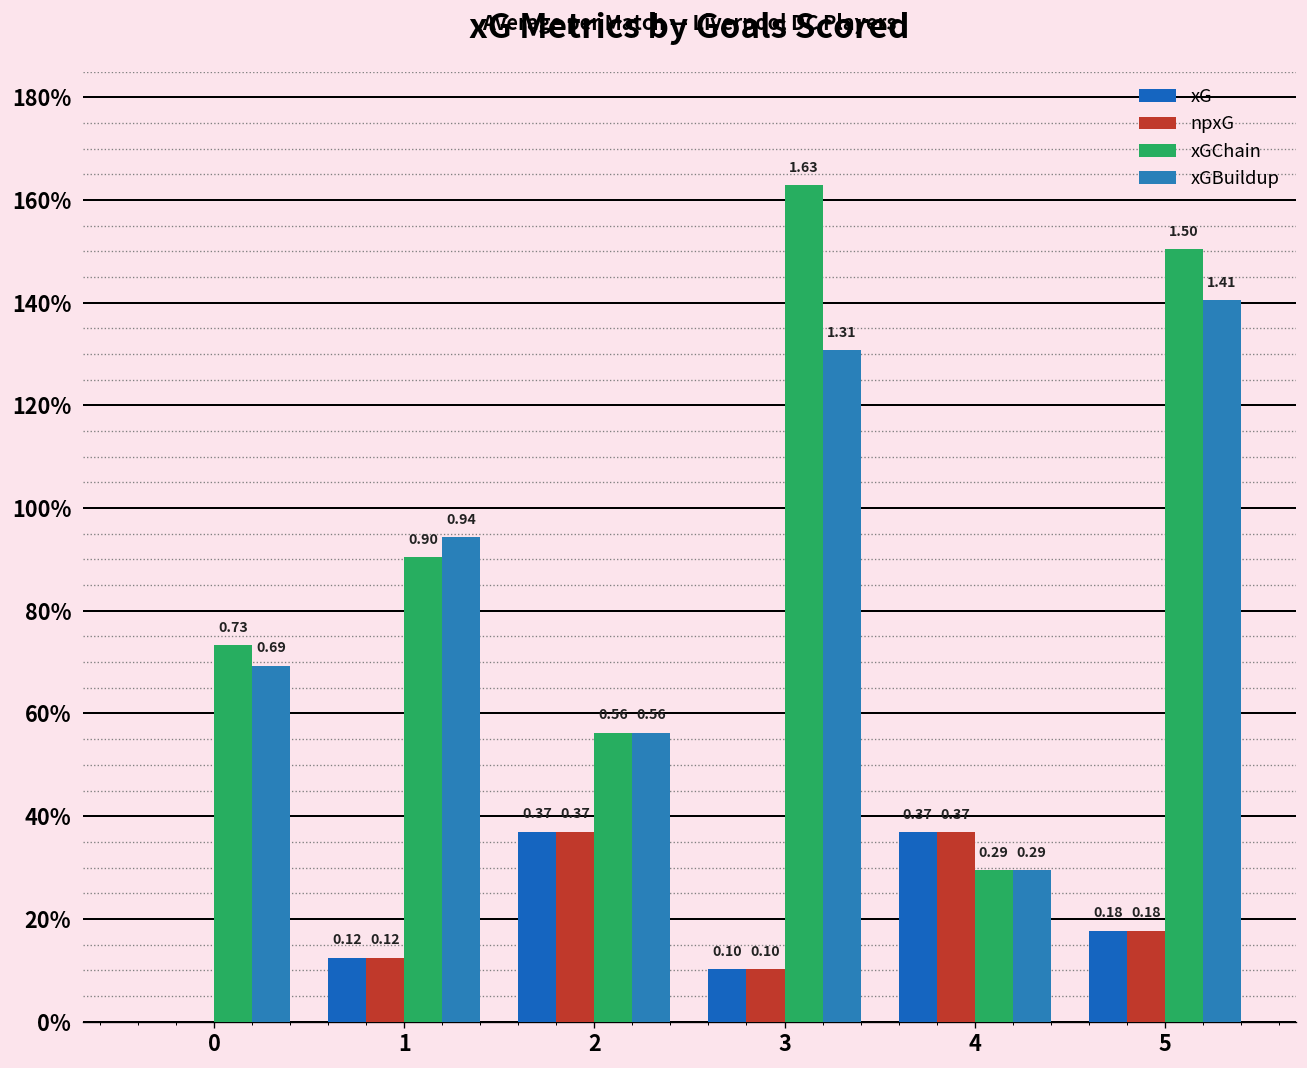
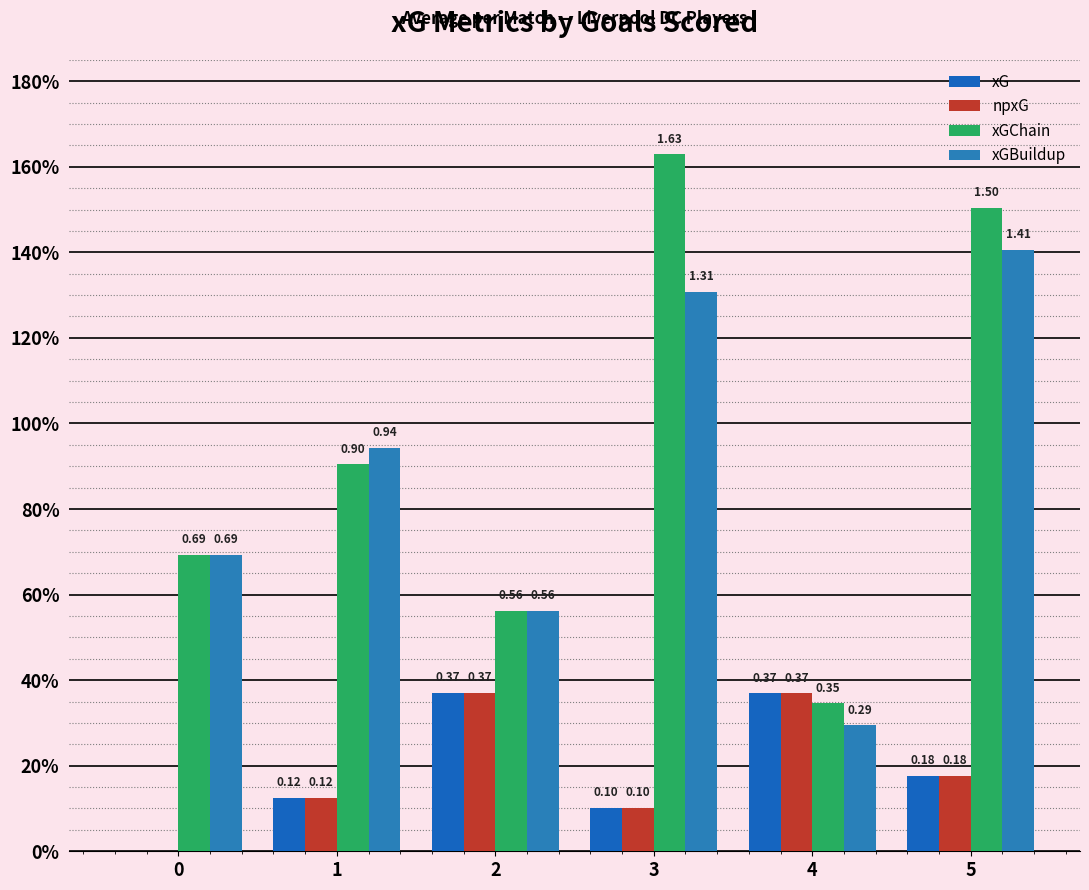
  {
    "npxG": {
      "1": 0.12,
      "2": 0.37,
      "3": 0.10,
      "4": 0.37,
      "5": 0.18
    },
    "xGChain": {
-     "0": 0.73,
+     "0": 0.69,
      "1": 0.90,
      "2": 0.56,
      "3": 1.63,
-     "4": 0.29,
+     "4": 0.35,
      "5": 1.50
    }
  }
